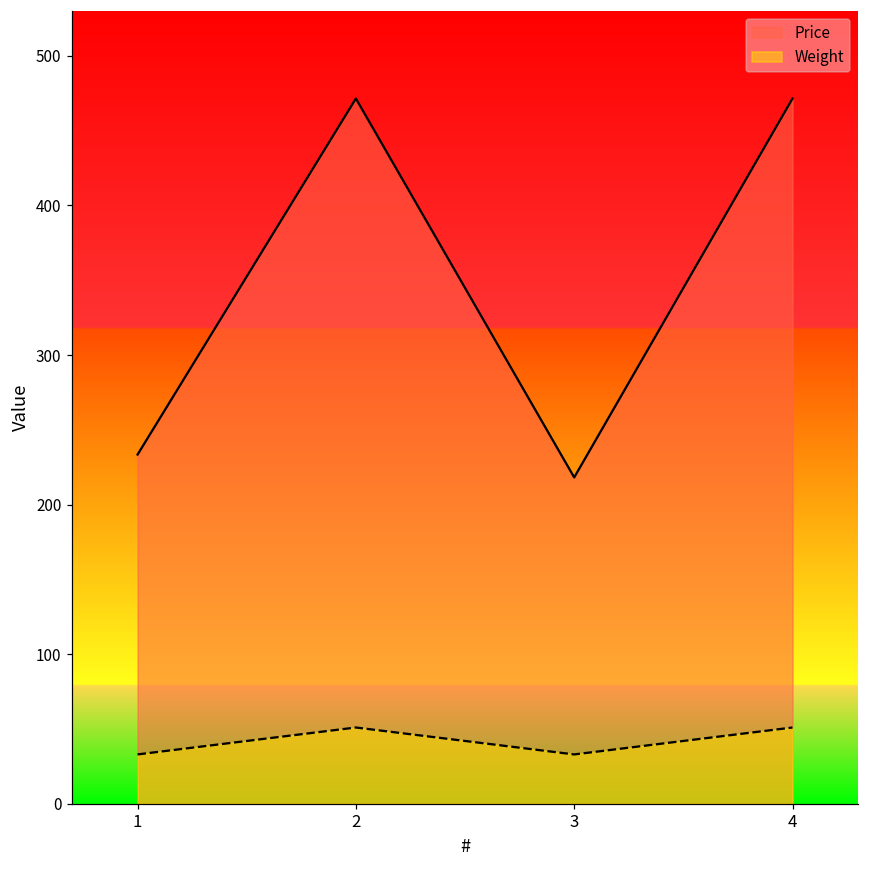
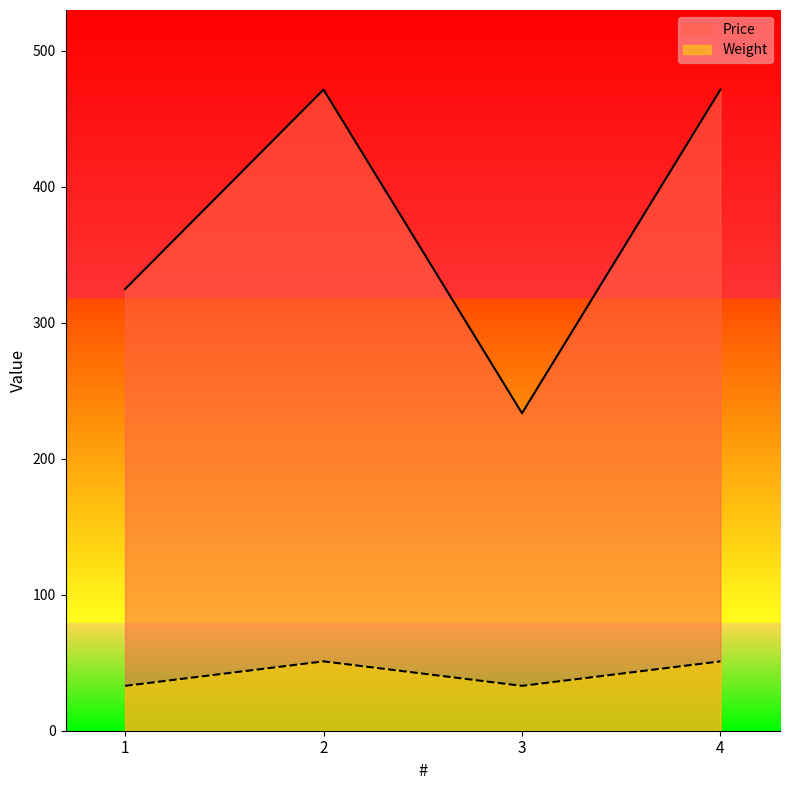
  {
    "Price": {
-     "1": 233,
+     "1": 325,
      "2": 471,
-     "3": 218,
+     "3": 233,
      "4": 471
    },
    "Weight": {
      "1": 33,
      "2": 51,
      "3": 33,
      "4": 51
    }
  }
